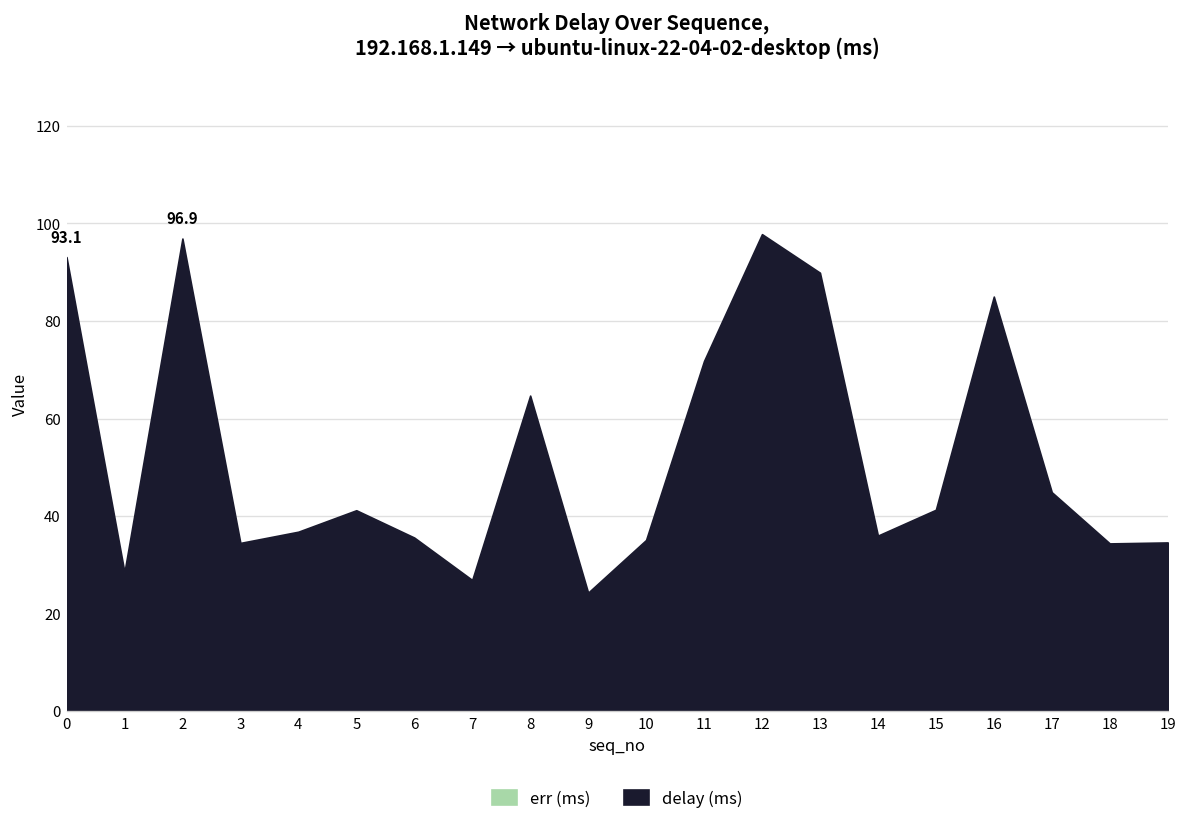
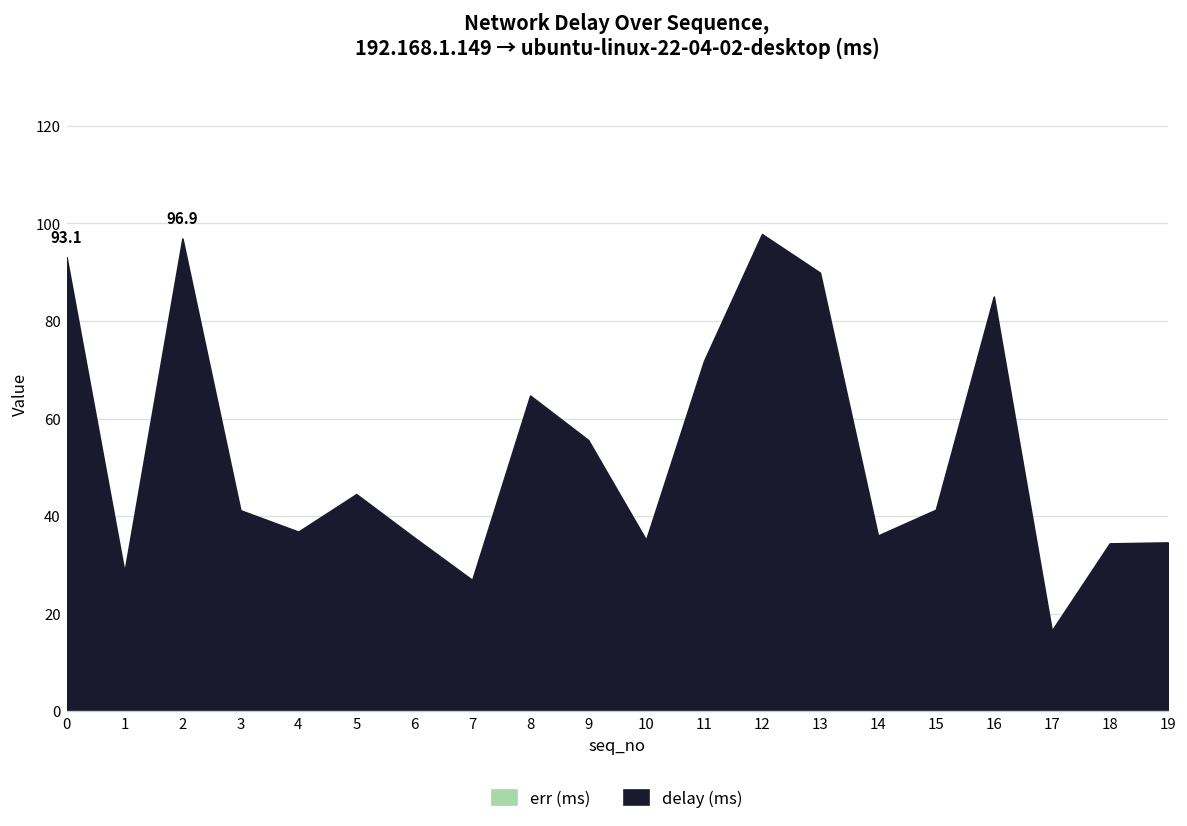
  {
    "delay (ms)": {
      "1": 29,
-     "3": 35,
+     "3": 41,
      "4": 37,
-     "5": 41,
+     "5": 45,
      "6": 36,
      "7": 27,
      "8": 65,
-     "9": 24,
+     "9": 56,
      "10": 35,
      "11": 72,
      "12": 98,
      "13": 90,
      "14": 36,
      "15": 41,
      "16": 85,
-     "17": 45,
+     "17": 17,
      "18": 34,
      "19": 35
    }
  }
